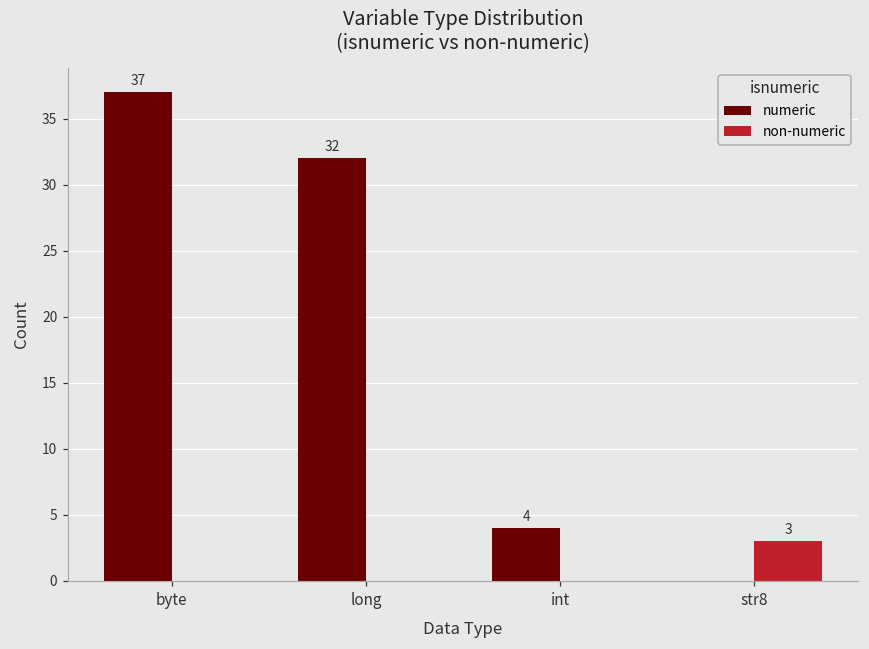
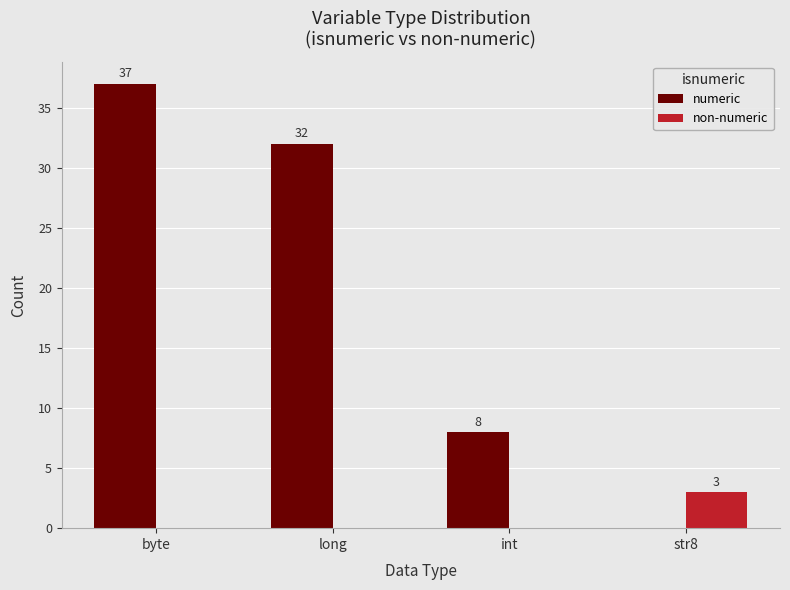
  {
    "numeric": {
      "byte": 37,
      "long": 32,
-     "int": 4
+     "int": 8
    },
    "non-numeric": {
      "str8": 3
    }
  }
